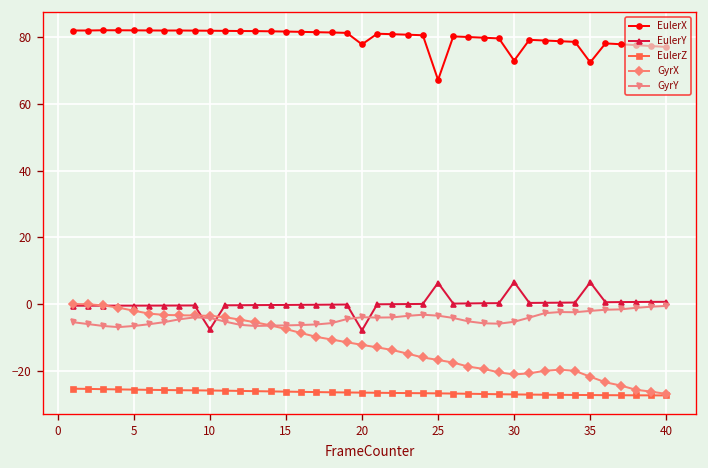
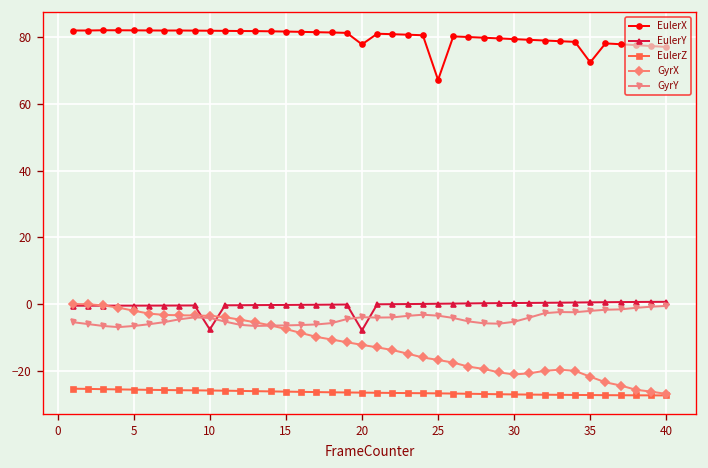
  {
    "EulerX": {
      "5": 82,
      "10": 82,
      "15": 82,
      "20": 78,
      "25": 67,
-     "30": 73,
+     "30": 80,
      "35": 73
    },
    "EulerY": {
      "5": 0,
      "10": -8,
      "15": 0,
      "20": -8,
-     "25": 6,
-     "30": 7,
-     "35": 7,
+     "25": 0,
+     "30": 0,
+     "35": 0,
      "40": 1
    }
  }
